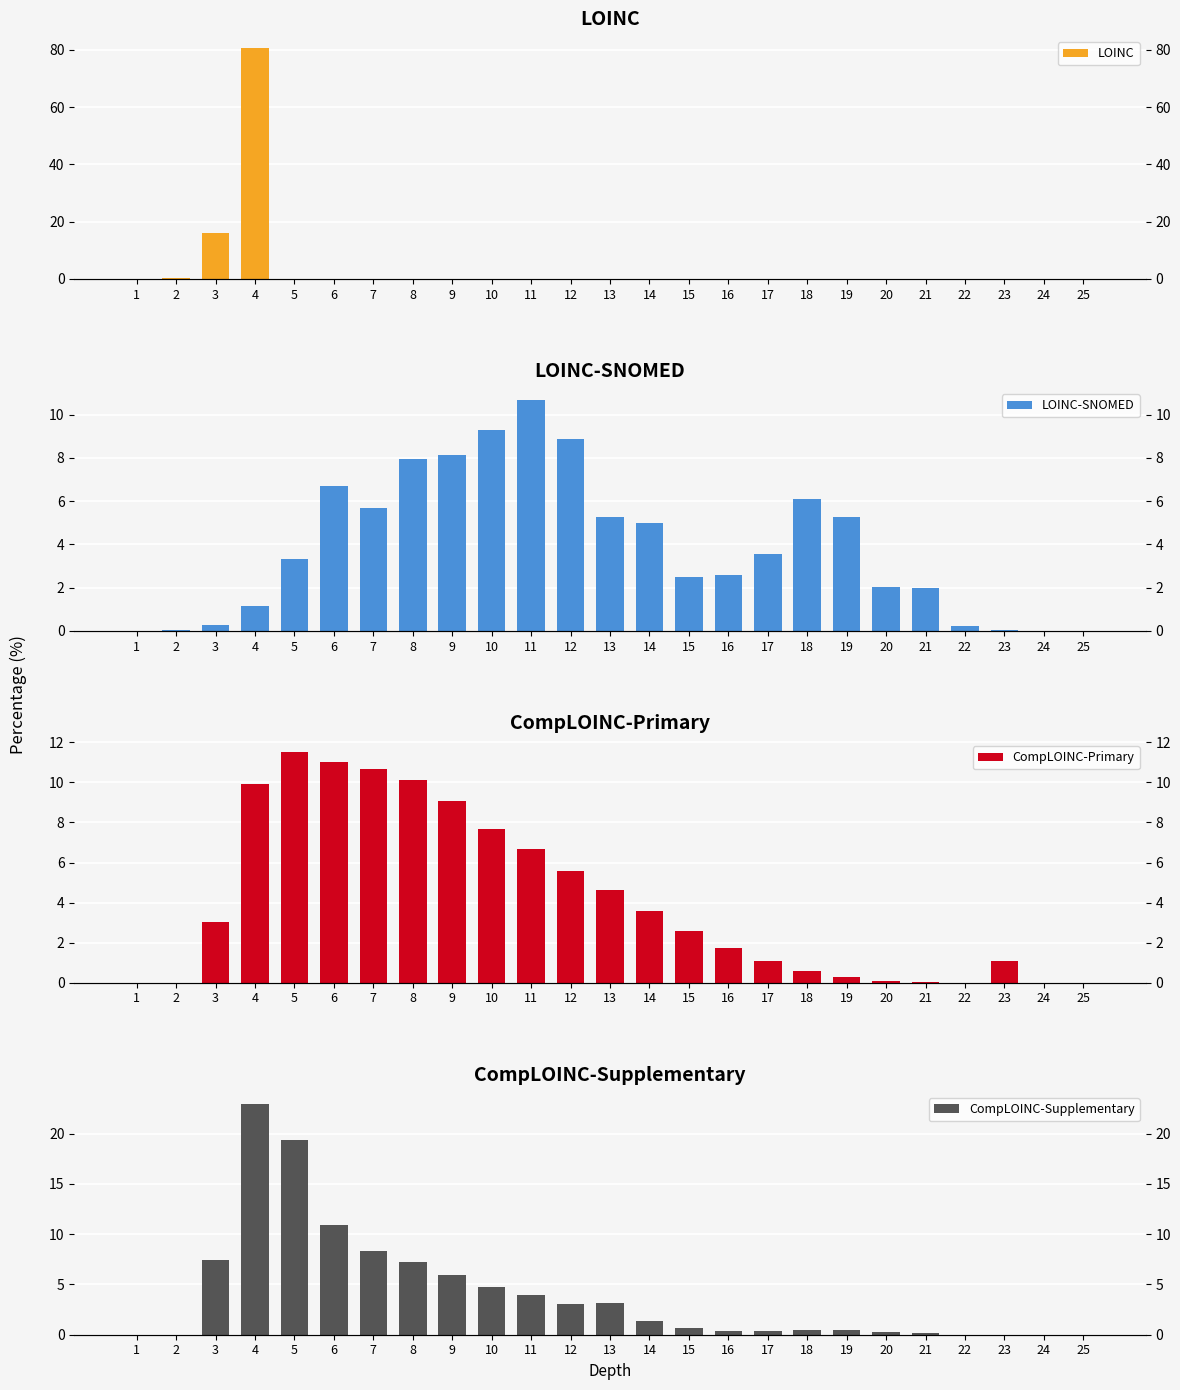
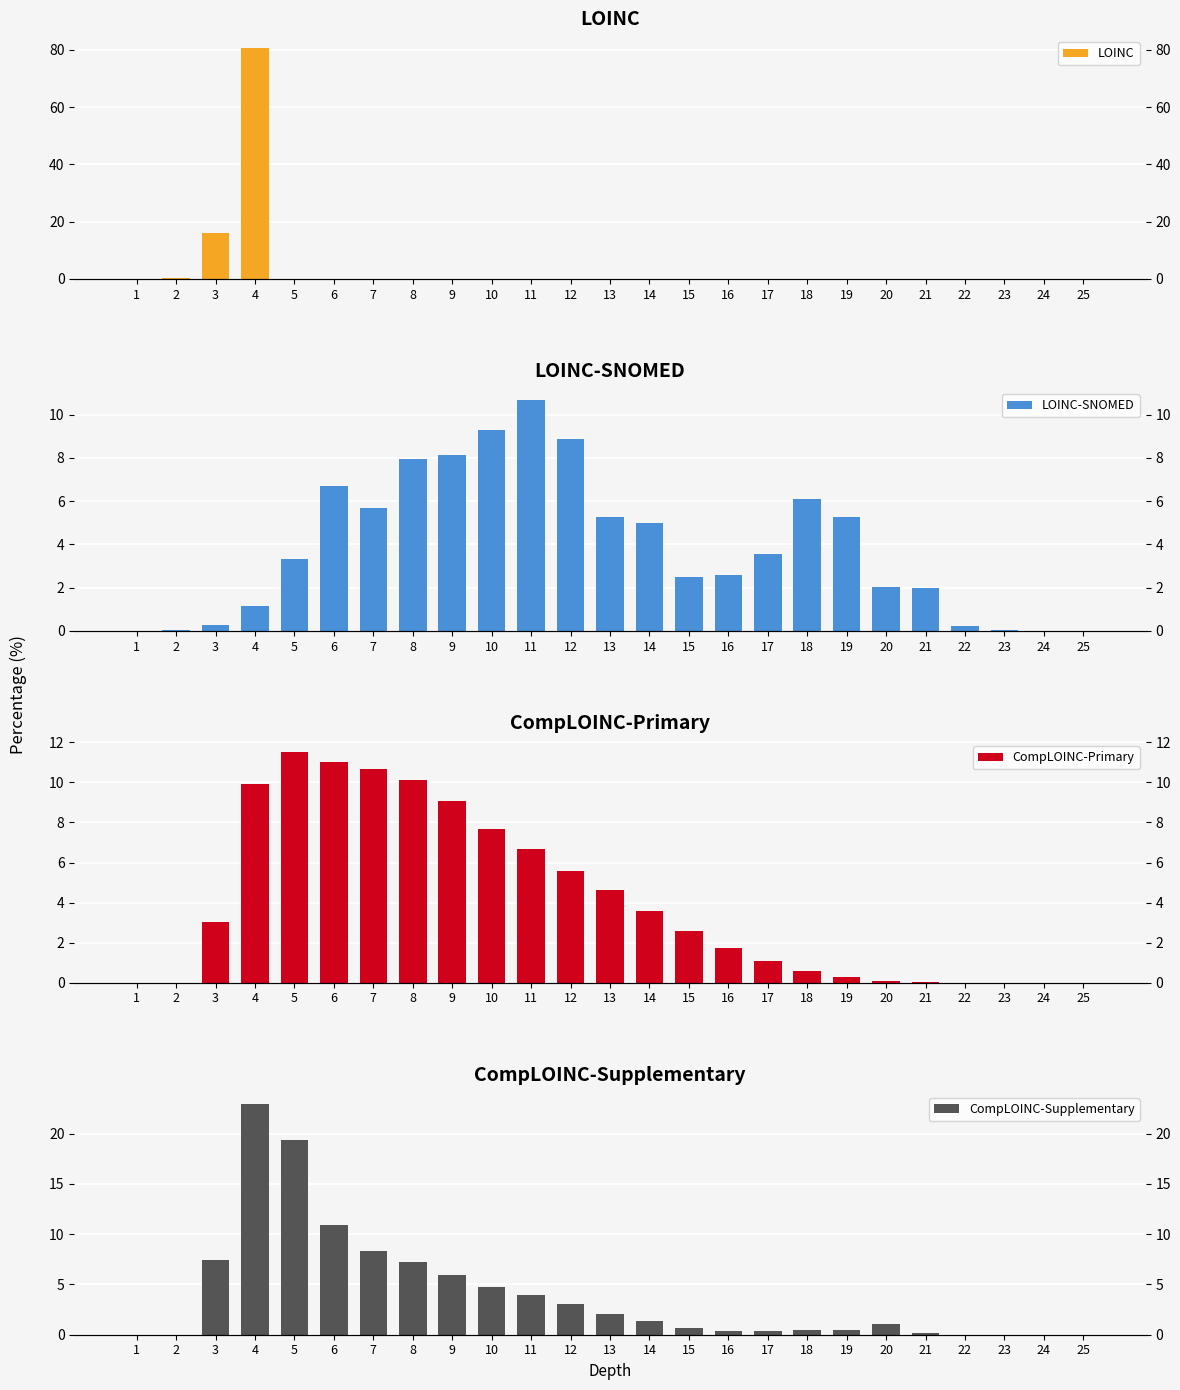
  {
    "LOINC": {
      "3": 16,
      "4": 81,
      "5": 0,
      "6": 0,
      "7": 0,
      "8": 0,
      "9": 0,
      "10": 0,
      "11": 0,
      "12": 0,
      "13": 0,
      "14": 0,
      "15": 0,
      "16": 0,
      "17": 0,
      "18": 0,
      "19": 0,
      "20": 0,
      "21": 0,
      "22": 0,
      "23": 0,
      "24": 0,
      "25": 0
    },
    "LOINC-SNOMED": {
      "3": 0.3,
      "4": 1.2,
      "5": 3.3,
      "6": 6.7,
      "7": 5.7,
      "8": 7.9,
      "9": 8.1,
      "10": 9.3,
      "11": 10.7,
      "12": 8.9,
      "13": 5.3,
      "14": 5.0,
      "15": 2.5,
      "16": 2.6,
      "17": 3.6,
      "18": 6.1,
      "19": 5.2,
      "20": 2.0,
      "21": 2.0,
      "22": 0.2
    },
    "CompLOINC-Primary": {
      "3": 3.0,
      "4": 9.9,
      "5": 11.5,
      "6": 11.0,
      "7": 10.7,
      "8": 10.1,
      "9": 9.1,
      "10": 7.7,
      "11": 6.6,
      "12": 5.6,
      "13": 4.6,
      "14": 3.6,
      "15": 2.6,
      "16": 1.8,
      "17": 1.1,
      "18": 0.6,
      "19": 0.3,
-     "23": 1.1
+     "23": 0.0
    },
    "CompLOINC-Supplementary": {
      "3": 7.5,
      "4": 23.0,
      "5": 19.3,
      "6": 11.0,
      "7": 8.3,
      "8": 7.2,
      "9": 5.9,
      "10": 4.8,
      "11": 3.9,
      "12": 3.0,
-     "13": 3.2,
+     "13": 2.0,
      "14": 1.4,
      "15": 0.7,
      "16": 0.4,
      "17": 0.4,
      "18": 0.5,
      "19": 0.4,
-     "20": 0.2
+     "20": 1.0
    }
  }
